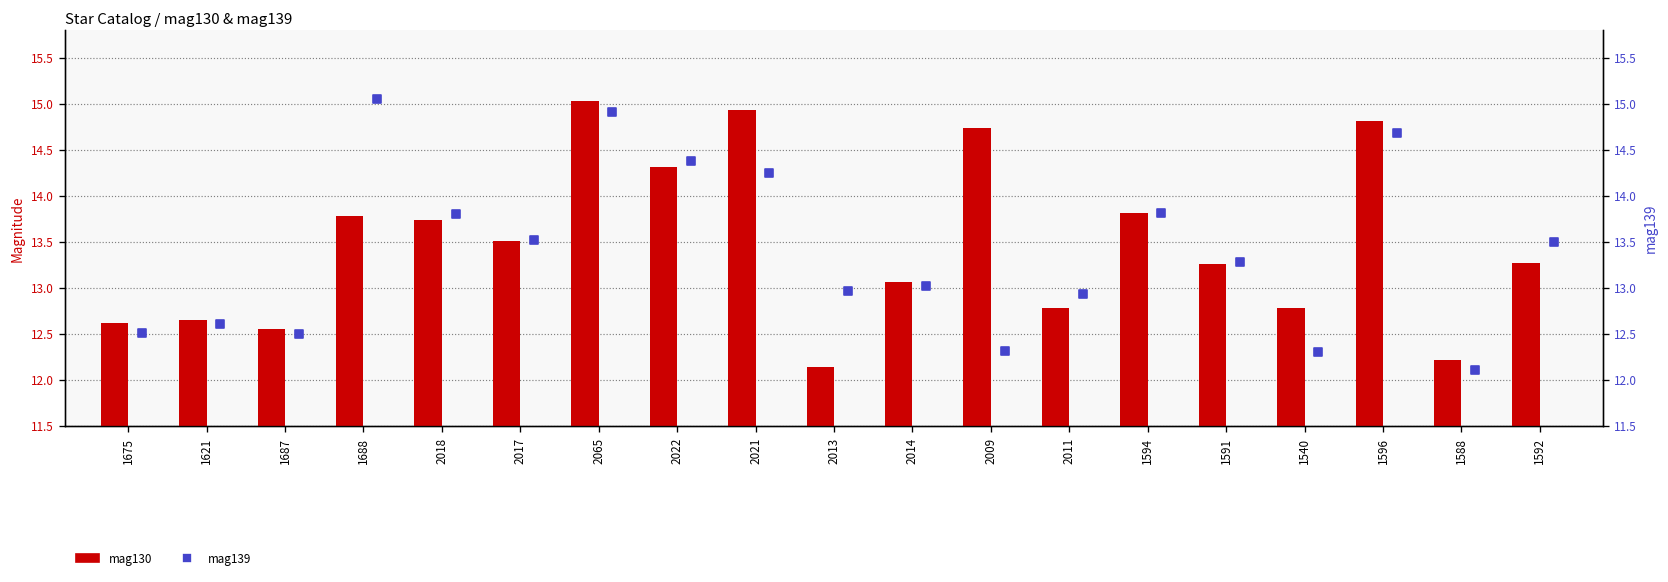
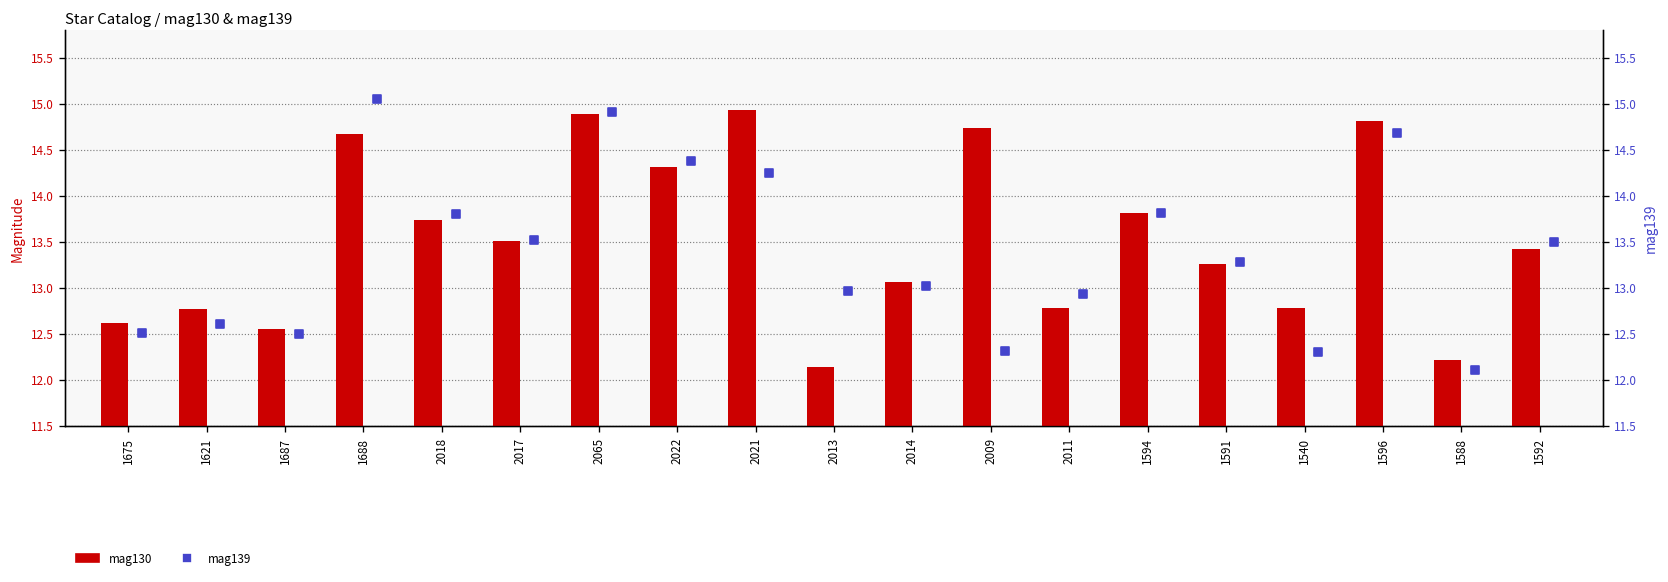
  {
    "mag130": {
      "1675": 12.6,
-     "1621": 12.6,
+     "1621": 12.8,
      "1687": 12.6,
-     "1688": 13.8,
+     "1688": 14.7,
      "2018": 13.7,
      "2017": 13.5,
-     "2065": 15.0,
+     "2065": 14.9,
      "2022": 14.3,
      "2021": 14.9,
      "2013": 12.1,
      "2014": 13.1,
      "2009": 14.7,
      "2011": 12.8,
      "1594": 13.8,
      "1591": 13.3,
      "1540": 12.8,
      "1596": 14.8,
      "1588": 12.2,
-     "1592": 13.3
+     "1592": 13.4
    }
  }
